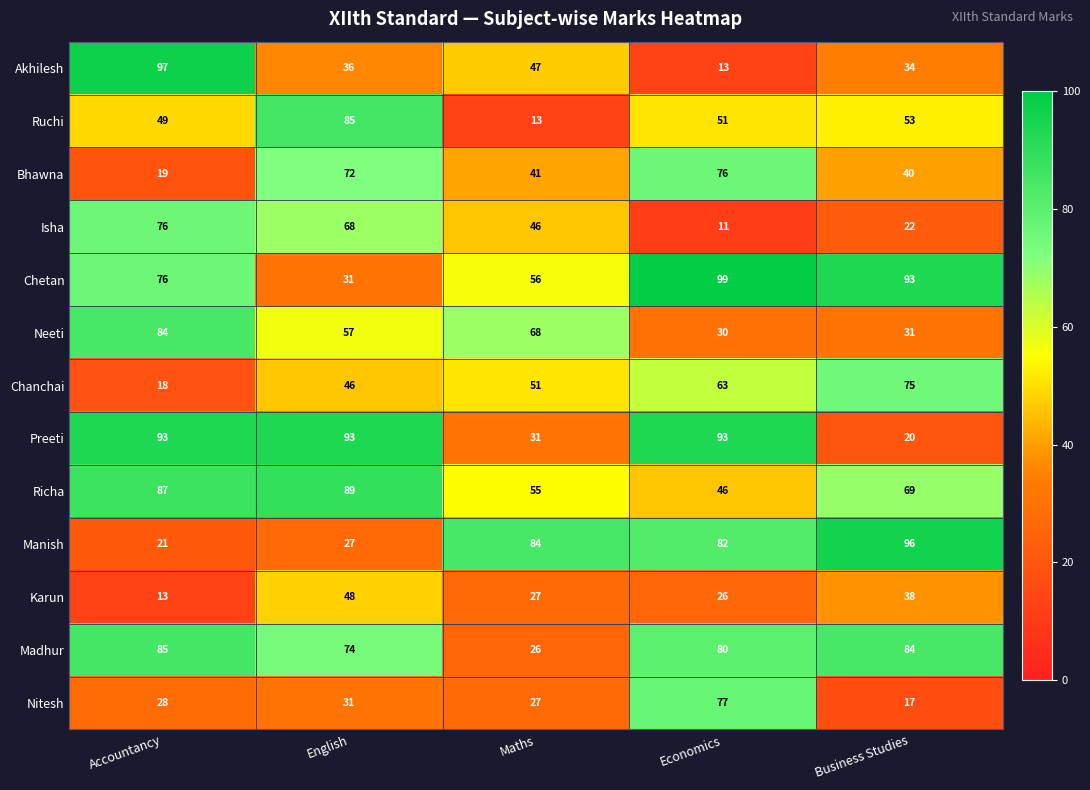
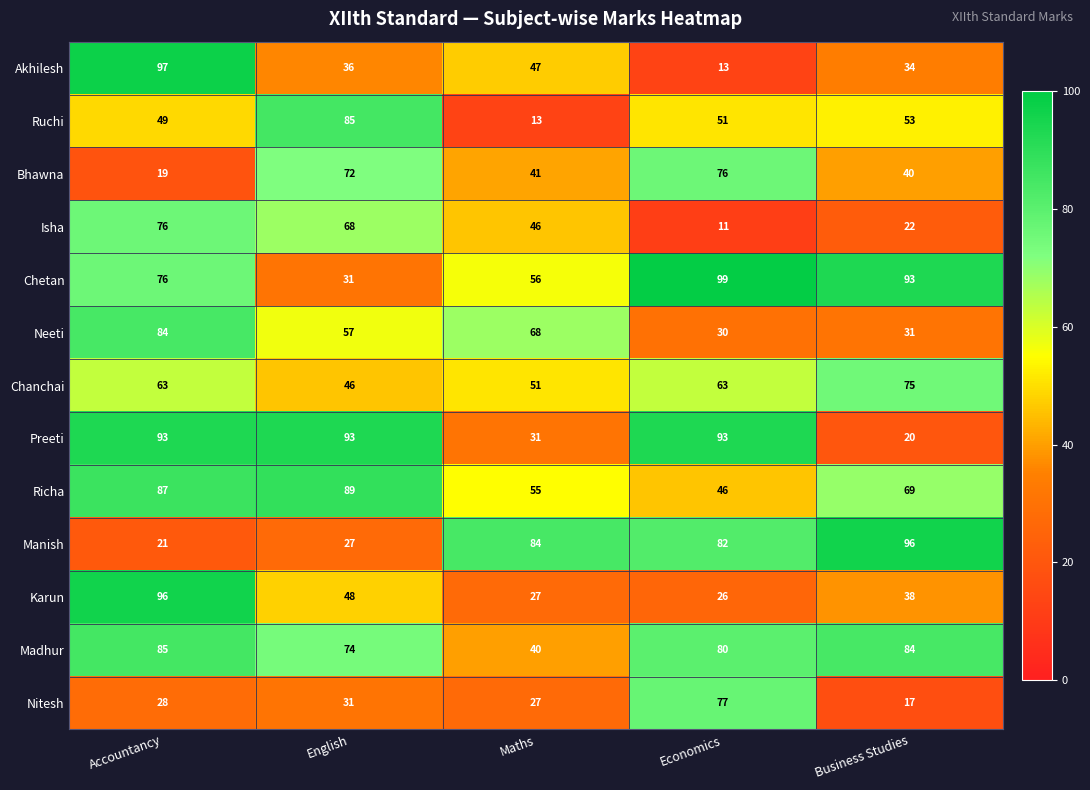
  {
    "Akhilesh": {
      "Accountancy": 97,
      "English": 36,
      "Maths": 47,
      "Economics": 13,
      "Business Studies": 34
    },
    "Ruchi": {
      "Accountancy": 49,
      "English": 85,
      "Maths": 13,
      "Economics": 51,
      "Business Studies": 53
    },
    "Bhawna": {
      "Accountancy": 19,
      "English": 72,
      "Maths": 41,
      "Economics": 76,
      "Business Studies": 40
    },
    "Isha": {
      "Accountancy": 76,
      "English": 68,
      "Maths": 46,
      "Economics": 11,
      "Business Studies": 22
    },
    "Chetan": {
      "Accountancy": 76,
      "English": 31,
      "Maths": 56,
      "Economics": 99,
      "Business Studies": 93
    },
    "Neeti": {
      "Accountancy": 84,
      "English": 57,
      "Maths": 68,
      "Economics": 30,
      "Business Studies": 31
    },
    "Chanchai": {
-     "Accountancy": 18,
+     "Accountancy": 63,
      "English": 46,
      "Maths": 51,
      "Economics": 63,
      "Business Studies": 75
    },
    "Preeti": {
      "Accountancy": 93,
      "English": 93,
      "Maths": 31,
      "Economics": 93,
      "Business Studies": 20
    },
    "Richa": {
      "Accountancy": 87,
      "English": 89,
      "Maths": 55,
      "Economics": 46,
      "Business Studies": 69
    },
    "Manish": {
      "Accountancy": 21,
      "English": 27,
      "Maths": 84,
      "Economics": 82,
      "Business Studies": 96
    },
    "Karun": {
-     "Accountancy": 13,
+     "Accountancy": 96,
      "English": 48,
      "Maths": 27,
      "Economics": 26,
      "Business Studies": 38
    },
    "Madhur": {
      "Accountancy": 85,
      "English": 74,
-     "Maths": 26,
+     "Maths": 40,
      "Economics": 80,
      "Business Studies": 84
    },
    "Nitesh": {
      "Accountancy": 28,
      "English": 31,
      "Maths": 27,
      "Economics": 77,
      "Business Studies": 17
    }
  }
